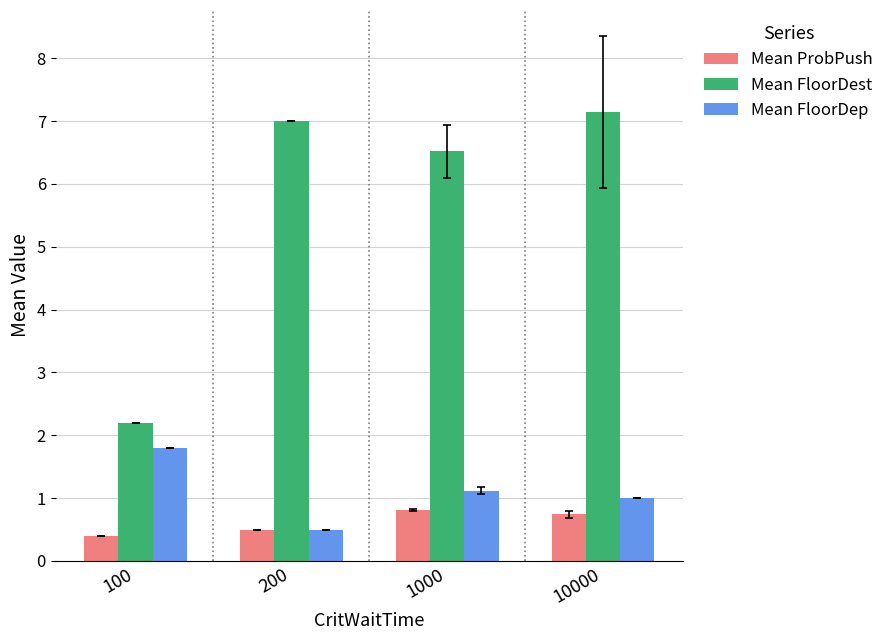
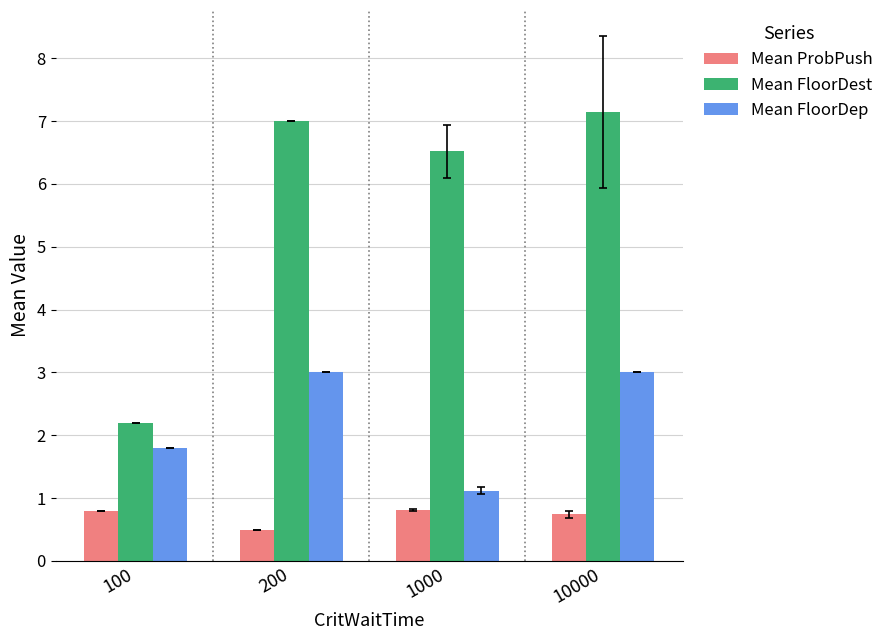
  {
    "Mean ProbPush": {
-     "100": 0.4,
+     "100": 0.8,
      "200": 0.5,
      "1000": 0.8,
      "10000": 0.7
    },
    "Mean FloorDest": {
      "100": 2.2,
      "200": 7.0,
      "1000": 6.5,
      "10000": 7.1
    },
    "Mean FloorDep": {
      "100": 1.8,
-     "200": 0.5,
+     "200": 3.0,
      "1000": 1.1,
-     "10000": 1
+     "10000": 3
    }
  }
